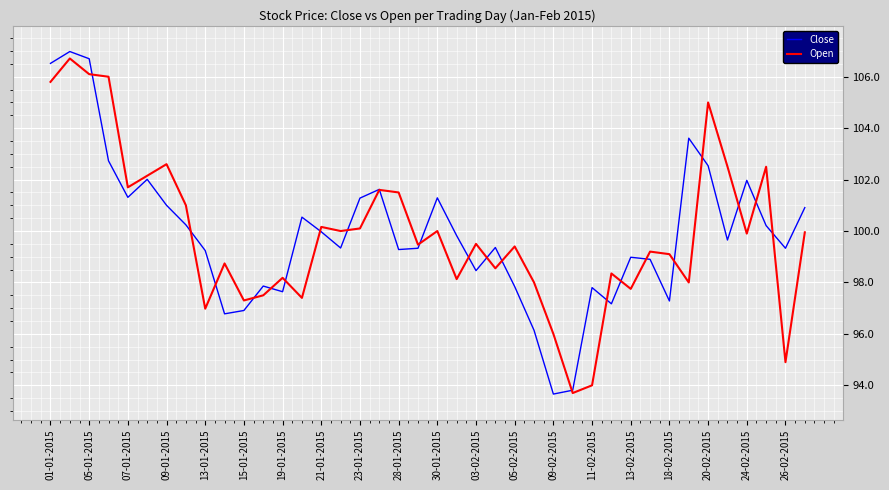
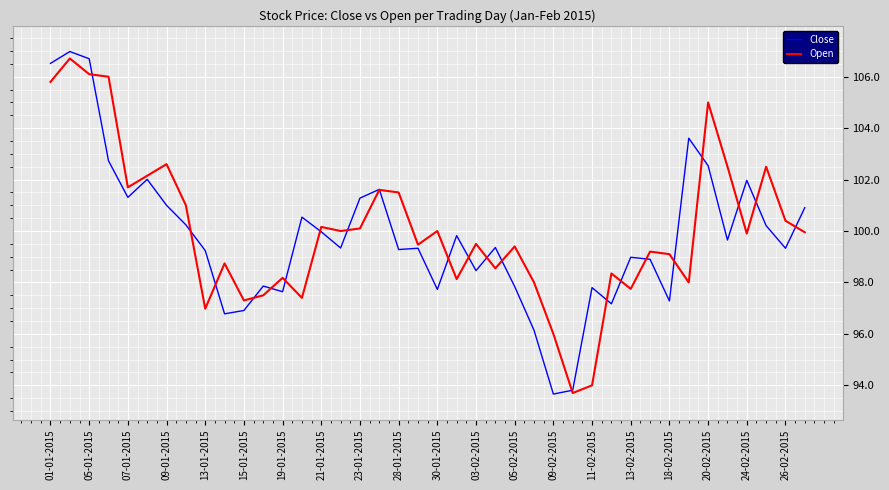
  {
    "Close": {
      "01-01-2015": 106.5,
      "05-01-2015": 106.7,
      "07-01-2015": 101.3,
      "09-01-2015": 101.0,
      "13-01-2015": 99.2,
      "15-01-2015": 96.9,
      "19-01-2015": 97.6,
      "21-01-2015": 100.0,
      "23-01-2015": 101.3,
      "28-01-2015": 99.3,
-     "30-01-2015": 101.3,
+     "30-01-2015": 97.7,
      "03-02-2015": 98.5,
      "05-02-2015": 97.8,
      "09-02-2015": 93.7,
      "11-02-2015": 97.8,
      "13-02-2015": 99.0,
      "18-02-2015": 97.3,
      "20-02-2015": 102.5,
      "24-02-2015": 102.0,
      "26-02-2015": 99.3
    },
    "Open": {
      "01-01-2015": 105.8,
      "05-01-2015": 106.1,
      "07-01-2015": 101.7,
      "09-01-2015": 102.6,
      "13-01-2015": 97.0,
      "15-01-2015": 97.3,
      "19-01-2015": 98.2,
      "21-01-2015": 100.2,
      "23-01-2015": 100.1,
      "28-01-2015": 101.5,
      "30-01-2015": 100.0,
      "03-02-2015": 99.5,
      "05-02-2015": 99.4,
      "09-02-2015": 96.0,
      "11-02-2015": 94.0,
      "13-02-2015": 97.8,
      "18-02-2015": 99.1,
      "20-02-2015": 105.0,
      "24-02-2015": 99.9,
-     "26-02-2015": 94.9
+     "26-02-2015": 100.4
    }
  }
